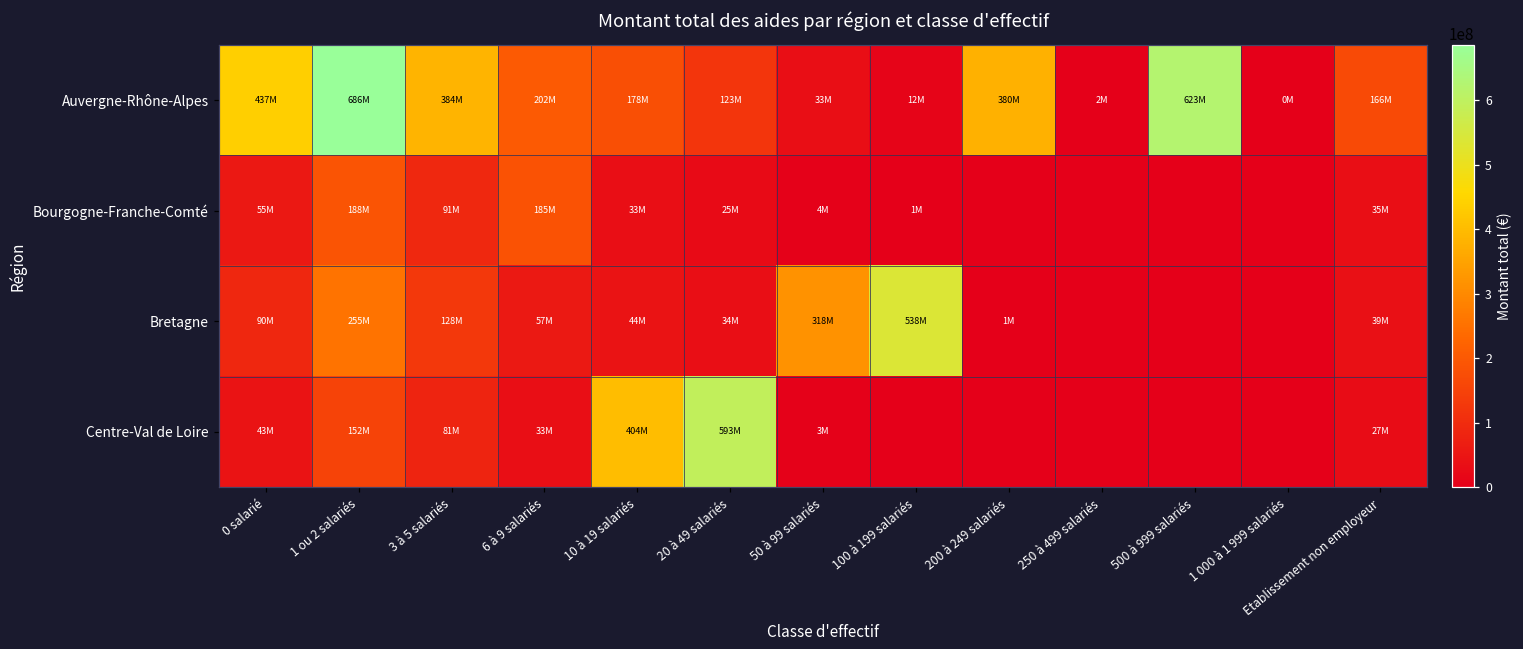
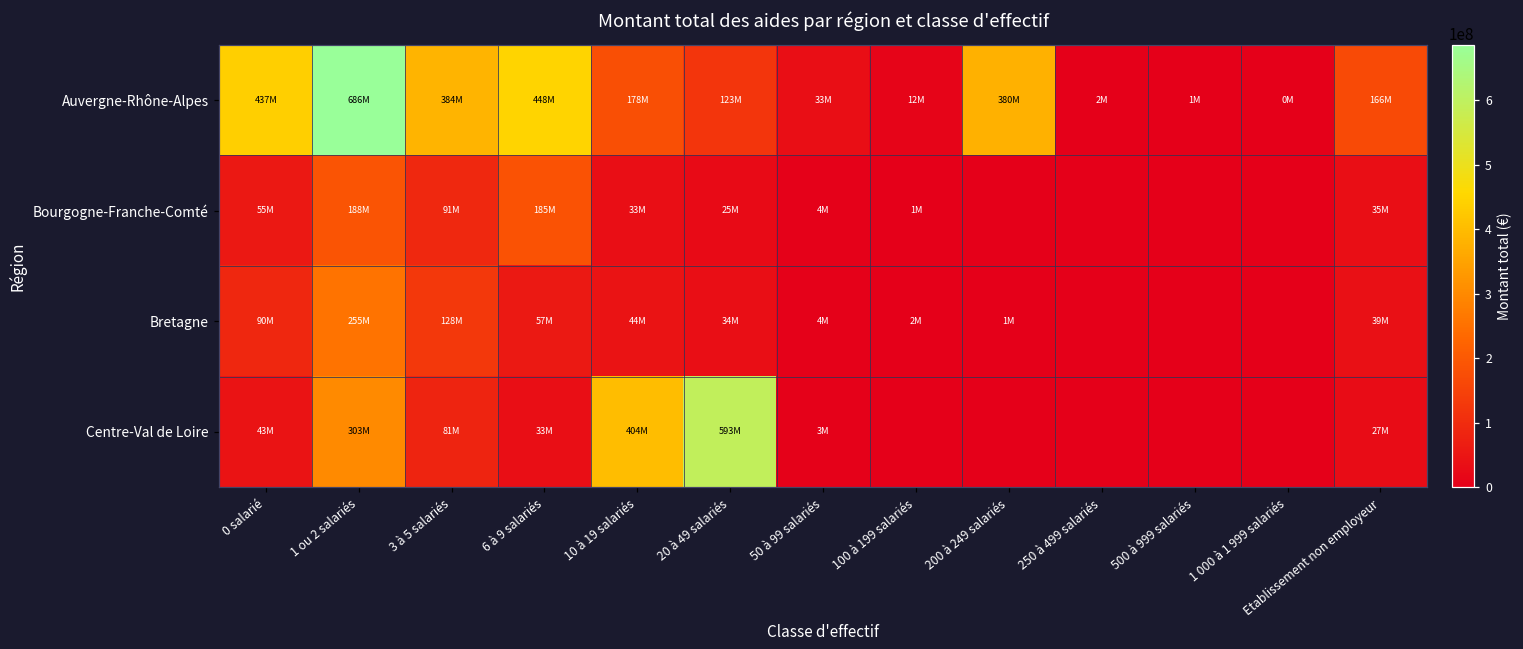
  {
    "Auvergne-Rhône-Alpes": {
      "0 salarié": "437M",
      "1 ou 2 salariés": "686M",
      "3 à 5 salariés": "384M",
-     "6 à 9 salariés": "202M",
+     "6 à 9 salariés": "448M",
      "10 à 19 salariés": "178M",
      "20 à 49 salariés": "123M",
      "50 à 99 salariés": "33M",
      "100 à 199 salariés": "12M",
      "200 à 249 salariés": "380M",
      "250 à 499 salariés": "2M",
-     "500 à 999 salariés": "623M",
+     "500 à 999 salariés": "1M",
      "1 000 à 1 999 salariés": "0M",
      "Etablissement non employeur": "166M"
    },
    "Bourgogne-Franche-Comté": {
      "0 salarié": "55M",
      "1 ou 2 salariés": "188M",
      "3 à 5 salariés": "91M",
      "6 à 9 salariés": "185M",
      "10 à 19 salariés": "33M",
      "20 à 49 salariés": "25M",
      "50 à 99 salariés": "4M",
      "100 à 199 salariés": "1M",
      "Etablissement non employeur": "35M"
    },
    "Bretagne": {
      "0 salarié": "90M",
      "1 ou 2 salariés": "255M",
      "3 à 5 salariés": "128M",
      "6 à 9 salariés": "57M",
      "10 à 19 salariés": "44M",
      "20 à 49 salariés": "34M",
-     "50 à 99 salariés": "318M",
-     "100 à 199 salariés": "538M",
+     "50 à 99 salariés": "4M",
+     "100 à 199 salariés": "2M",
      "200 à 249 salariés": "1M",
      "Etablissement non employeur": "39M"
    },
    "Centre-Val de Loire": {
      "0 salarié": "43M",
-     "1 ou 2 salariés": "152M",
+     "1 ou 2 salariés": "303M",
      "3 à 5 salariés": "81M",
      "6 à 9 salariés": "33M",
      "10 à 19 salariés": "404M",
      "20 à 49 salariés": "593M",
      "50 à 99 salariés": "3M",
      "Etablissement non employeur": "27M"
    }
  }
